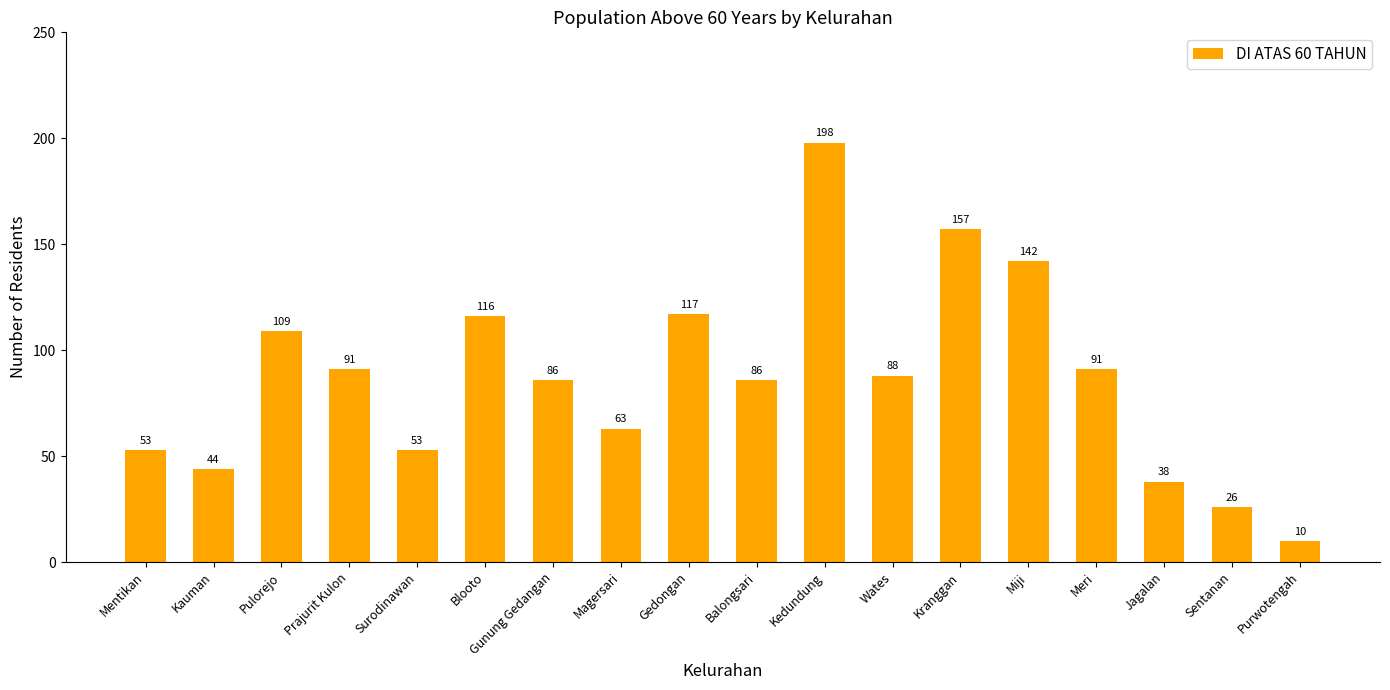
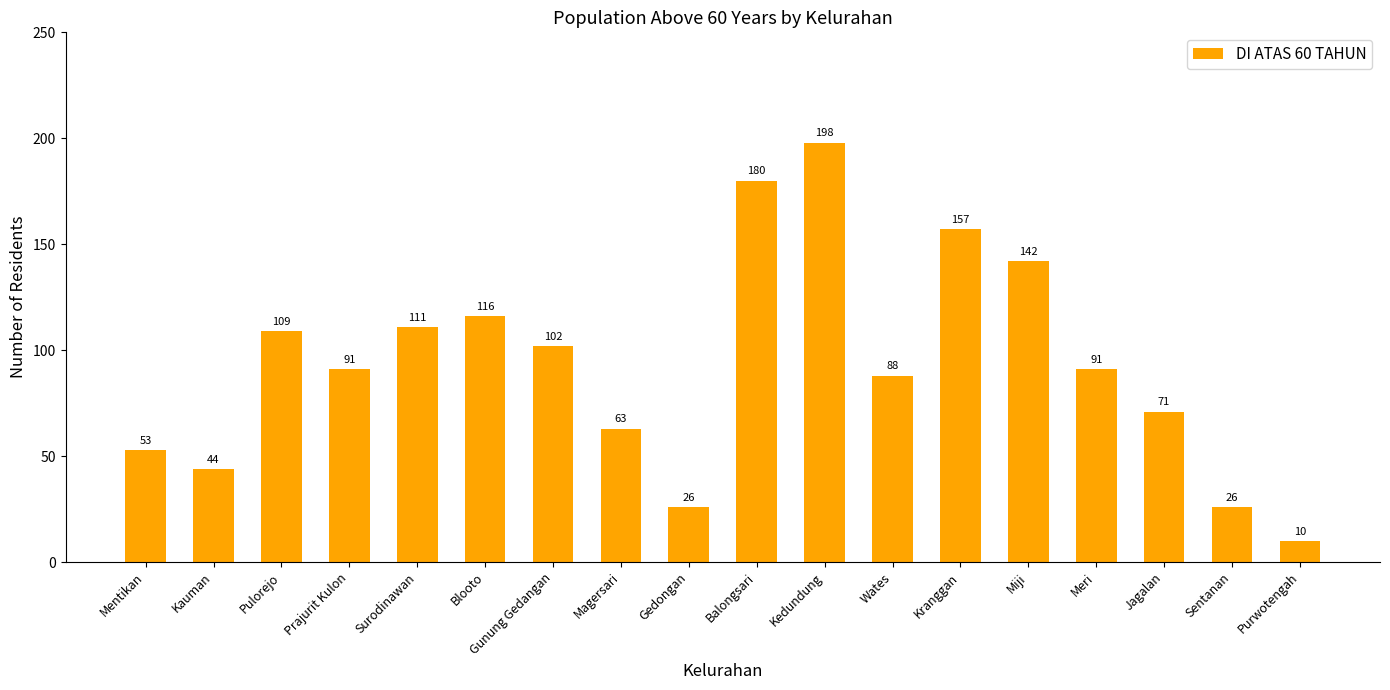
  {
    "Mentikan": 53,
    "Kauman": 44,
    "Pulorejo": 109,
    "Prajurit Kulon": 91,
-   "Surodinawan": 53,
+   "Surodinawan": 111,
    "Blooto": 116,
-   "Gunung Gedangan": 86,
+   "Gunung Gedangan": 102,
    "Magersari": 63,
-   "Gedongan": 117,
-   "Balongsari": 86,
+   "Gedongan": 26,
+   "Balongsari": 180,
    "Kedundung": 198,
    "Wates": 88,
    "Kranggan": 157,
    "Miji": 142,
    "Meri": 91,
-   "Jagalan": 38,
+   "Jagalan": 71,
    "Sentanan": 26,
    "Purwotengah": 10
  }
